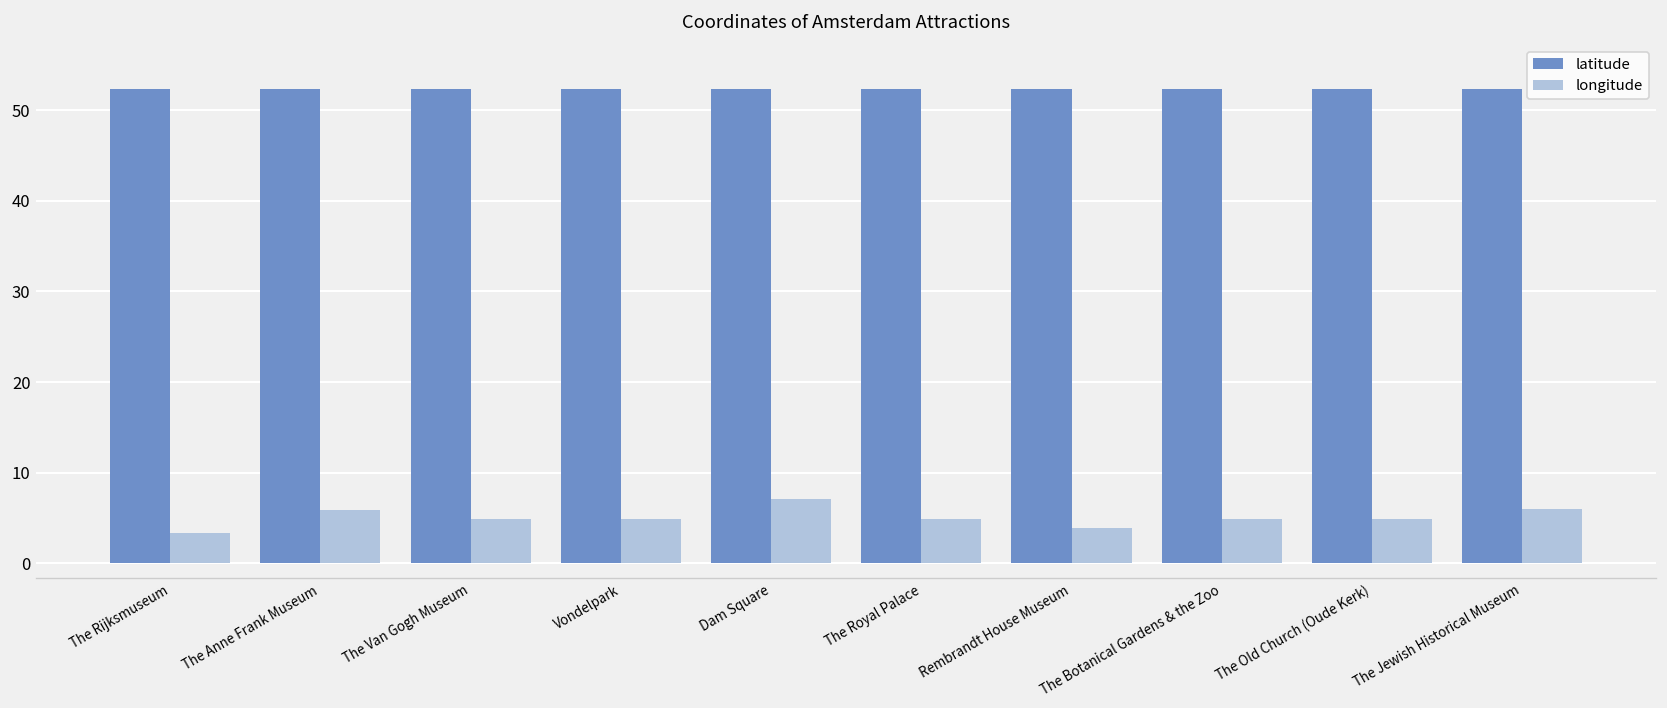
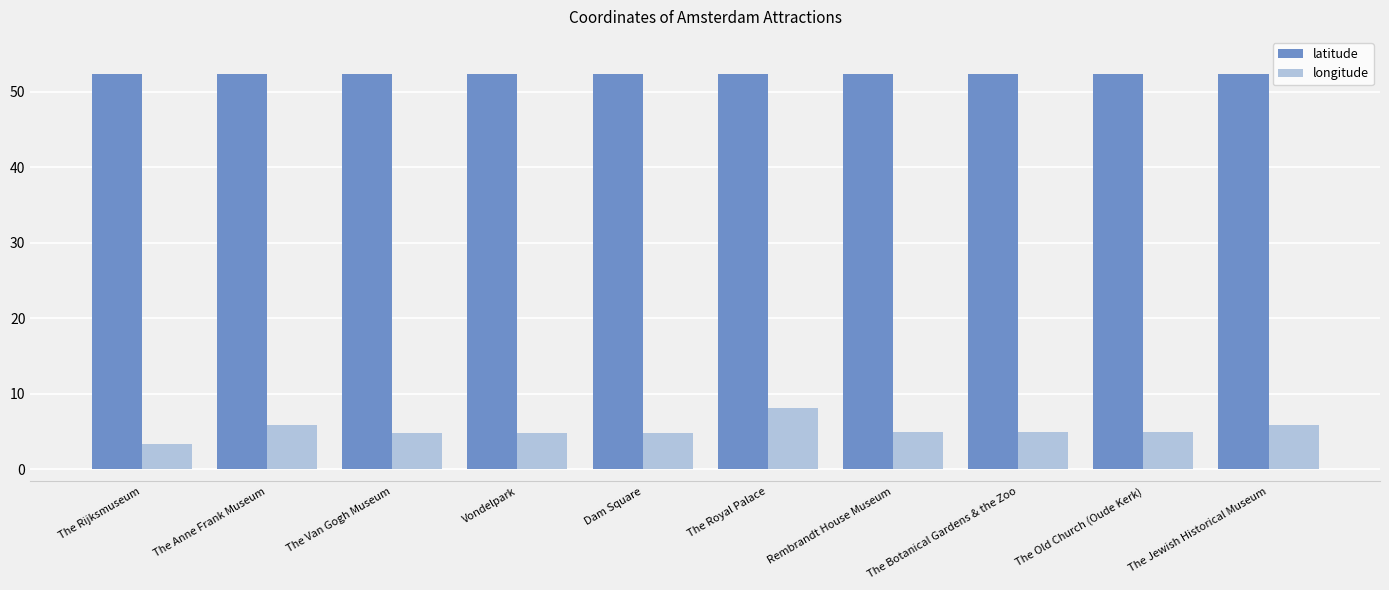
  {
    "latitude": {
      "The Rijksmuseum": 52,
      "The Anne Frank Museum": 52,
      "The Van Gogh Museum": 52,
      "Vondelpark": 52,
      "Dam Square": 52,
      "The Royal Palace": 52,
      "Rembrandt House Museum": 52,
      "The Botanical Gardens & the Zoo": 52,
      "The Old Church (Oude Kerk)": 52,
      "The Jewish Historical Museum": 52
    },
    "longitude": {
      "The Rijksmuseum": 3,
      "The Anne Frank Museum": 6,
      "The Van Gogh Museum": 5,
      "Vondelpark": 5,
-     "Dam Square": 7,
-     "The Royal Palace": 5,
-     "Rembrandt House Museum": 4,
+     "Dam Square": 5,
+     "The Royal Palace": 8,
+     "Rembrandt House Museum": 5,
      "The Botanical Gardens & the Zoo": 5,
      "The Old Church (Oude Kerk)": 5,
      "The Jewish Historical Museum": 6
    }
  }
